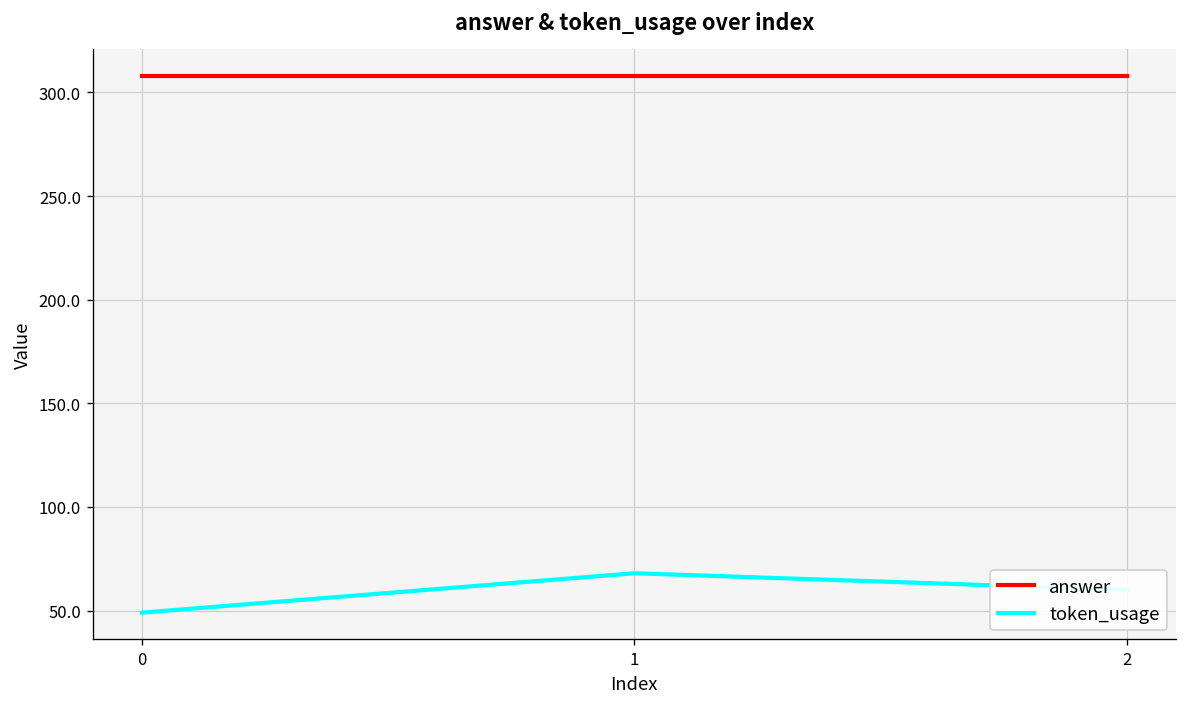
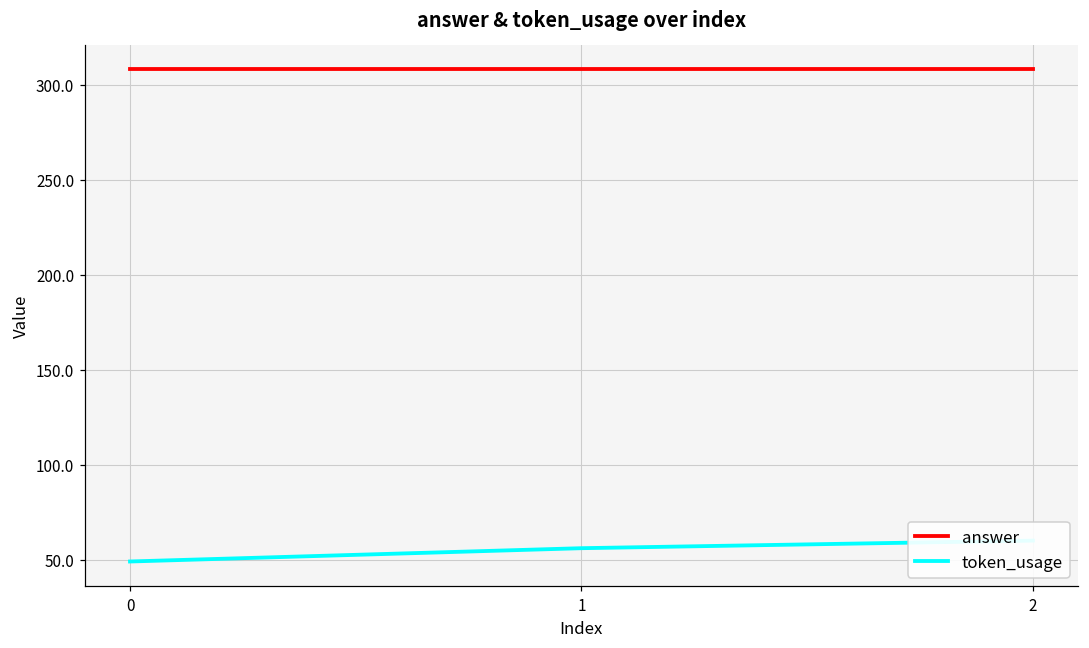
  {
    "answer": {
      "0": 308,
      "1": 308,
      "2": 308
    },
    "token_usage": {
      "0": 49,
-     "1": 68
+     "1": 56
    }
  }
